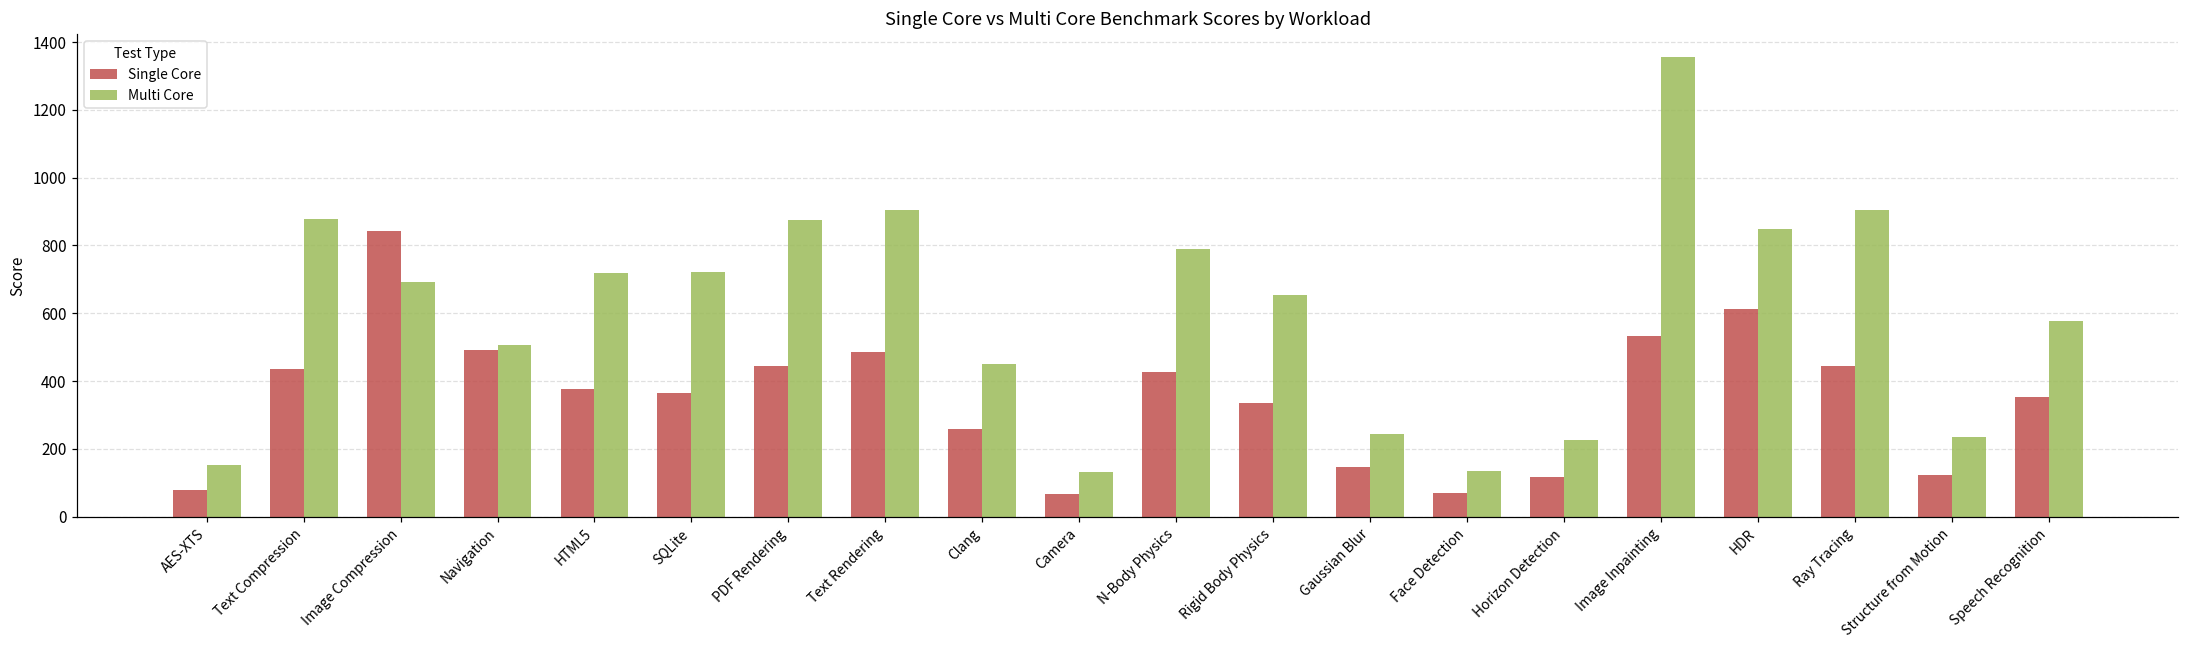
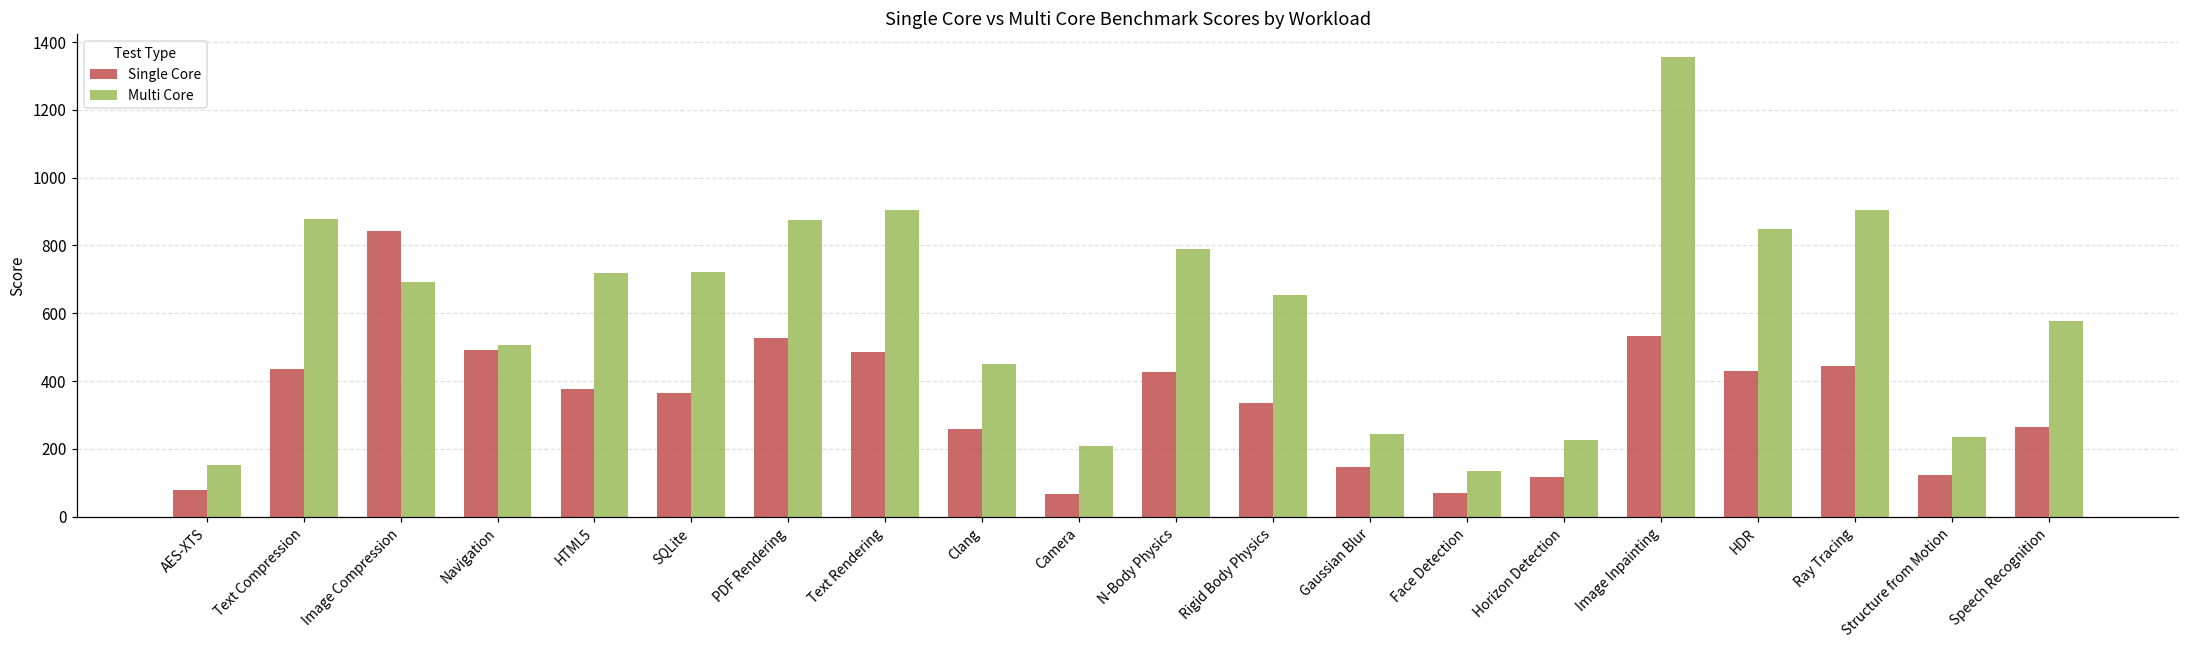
  {
    "Single Core": {
      "AES-XTS": 80,
      "Text Compression": 440,
      "Image Compression": 840,
      "Navigation": 490,
      "HTML5": 380,
      "SQLite": 370,
-     "PDF Rendering": 440,
+     "PDF Rendering": 530,
      "Text Rendering": 490,
      "Clang": 260,
      "Camera": 70,
      "N-Body Physics": 430,
      "Rigid Body Physics": 340,
      "Gaussian Blur": 150,
      "Face Detection": 70,
      "Horizon Detection": 120,
      "Image Inpainting": 530,
-     "HDR": 610,
+     "HDR": 430,
      "Ray Tracing": 450,
      "Structure from Motion": 120,
-     "Speech Recognition": 350
+     "Speech Recognition": 260
    },
    "Multi Core": {
      "AES-XTS": 150,
      "Text Compression": 880,
      "Image Compression": 690,
      "Navigation": 510,
      "HTML5": 720,
      "SQLite": 720,
      "PDF Rendering": 880,
      "Text Rendering": 910,
      "Clang": 450,
-     "Camera": 130,
+     "Camera": 210,
      "N-Body Physics": 790,
      "Rigid Body Physics": 650,
      "Gaussian Blur": 240,
      "Face Detection": 130,
      "Horizon Detection": 230,
      "Image Inpainting": 1360,
      "HDR": 850,
      "Ray Tracing": 910,
      "Structure from Motion": 240,
      "Speech Recognition": 580
    }
  }
